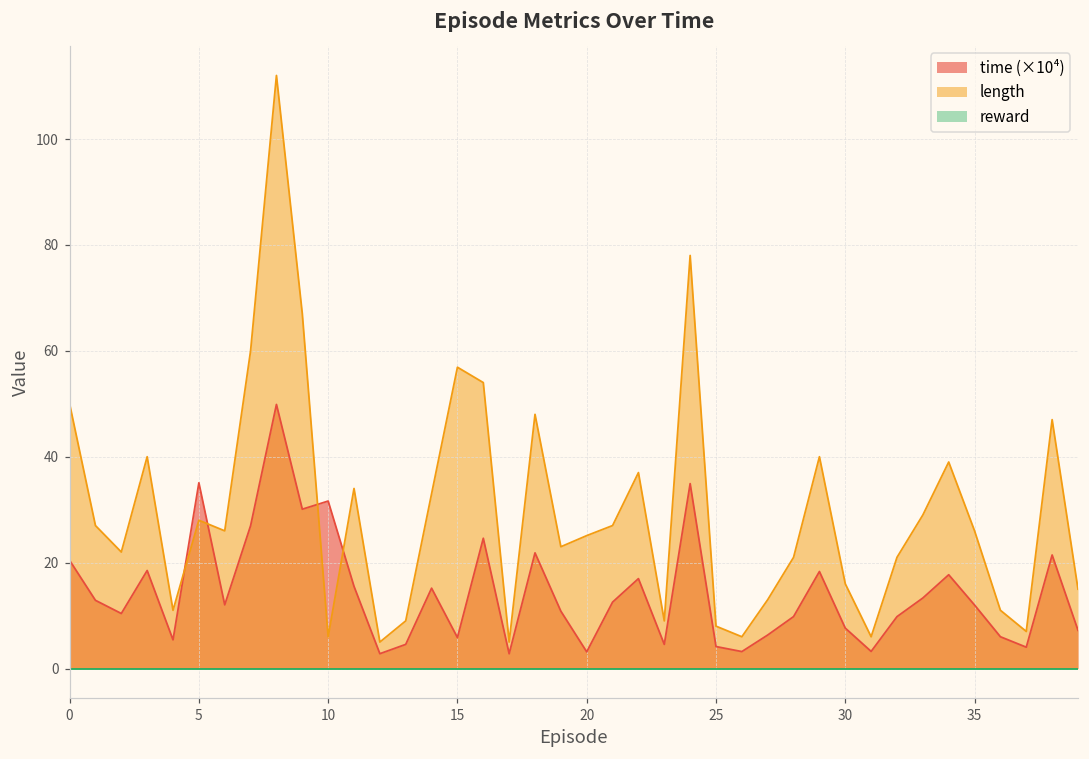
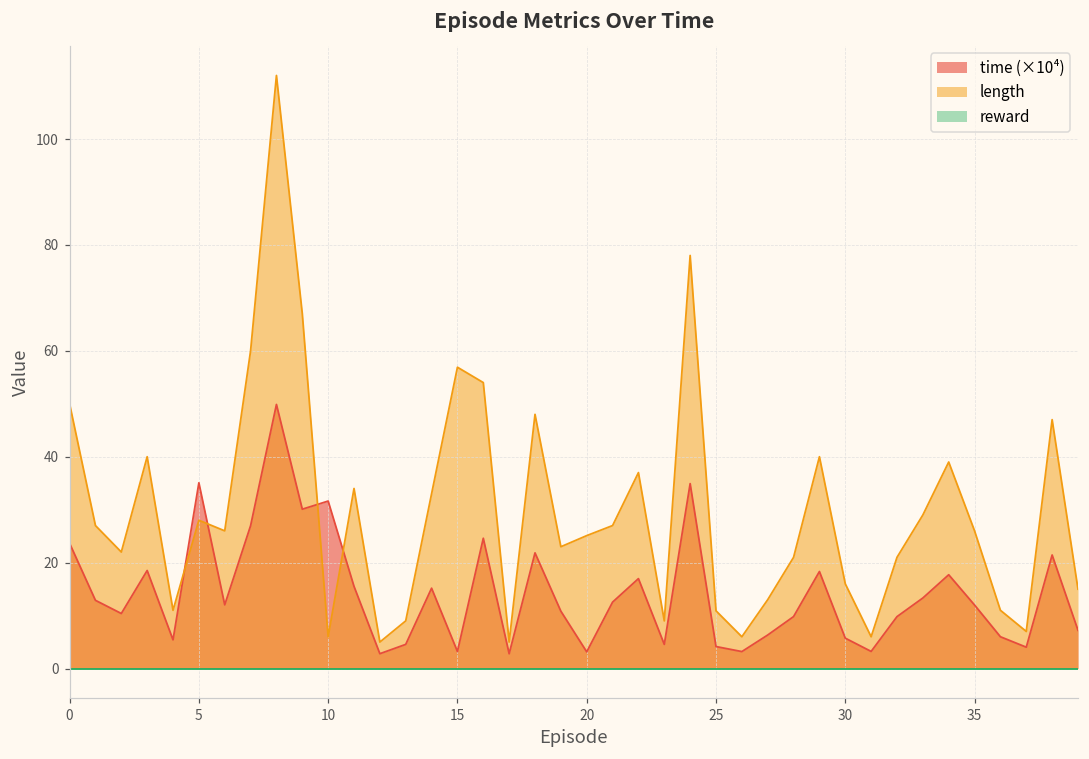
  {
    "time (×10⁴)": {
-     "0": 20,
+     "0": 24,
      "5": 35,
      "10": 32,
-     "15": 6,
+     "15": 3,
      "20": 3,
      "25": 4,
-     "30": 8,
+     "30": 6,
      "35": 12
    },
    "length": {
      "0": 50,
      "5": 28,
      "10": 6,
      "15": 57,
      "20": 25,
-     "25": 8,
+     "25": 11,
      "30": 16,
      "35": 26
    },
    "reward": {
      "0": 0,
      "5": 0,
      "10": 0,
      "15": 0,
      "20": 0,
      "25": 0,
      "30": 0,
      "35": 0
    }
  }
